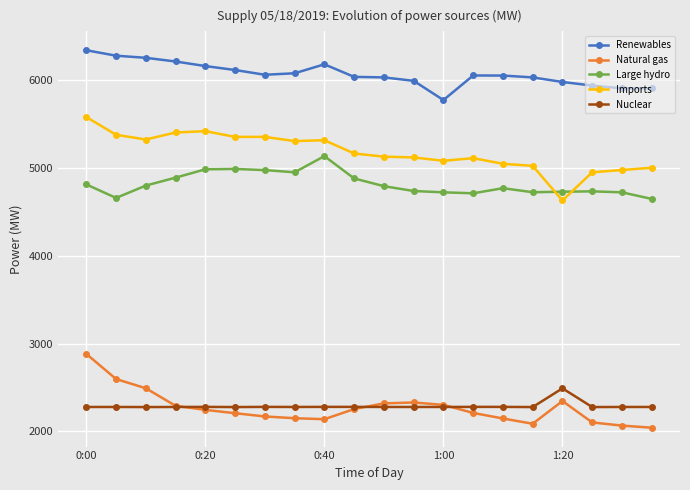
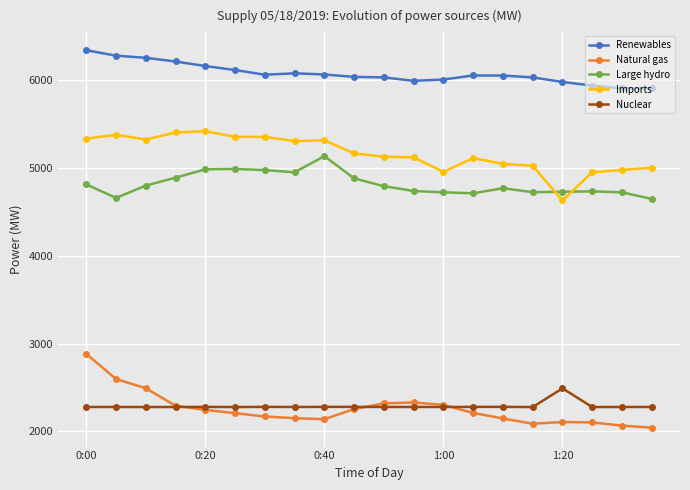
  {
    "Renewables": {
      "0:00": 6300,
      "0:20": 6200,
-     "0:40": 6200,
-     "1:00": 5800,
+     "0:40": 6100,
+     "1:00": 6000,
      "1:20": 6000
    },
    "Natural gas": {
      "0:00": 2900,
      "0:20": 2200,
      "0:40": 2100,
-     "1:20": 2300
+     "1:20": 2100
    },
    "Large hydro": {
      "0:00": 4800,
      "0:20": 5000,
      "0:40": 5100,
      "1:00": 4700,
      "1:20": 4700
    },
    "Imports": {
-     "0:00": 5600,
+     "0:00": 5300,
      "0:20": 5400,
      "0:40": 5300,
-     "1:00": 5100,
+     "1:00": 5000,
      "1:20": 4600
    },
    "Nuclear": {
      "0:00": 2300,
      "0:20": 2300,
      "0:40": 2300,
      "1:20": 2500
    }
  }
